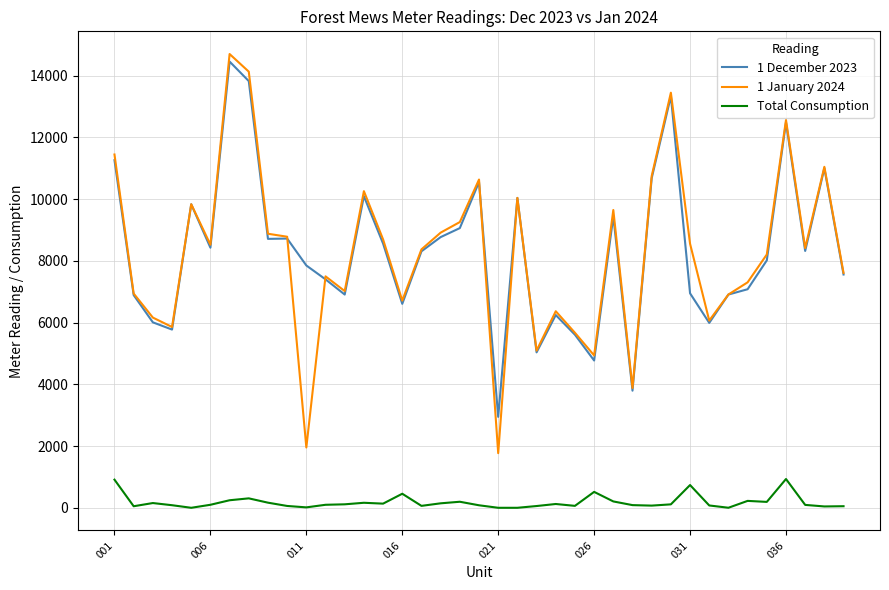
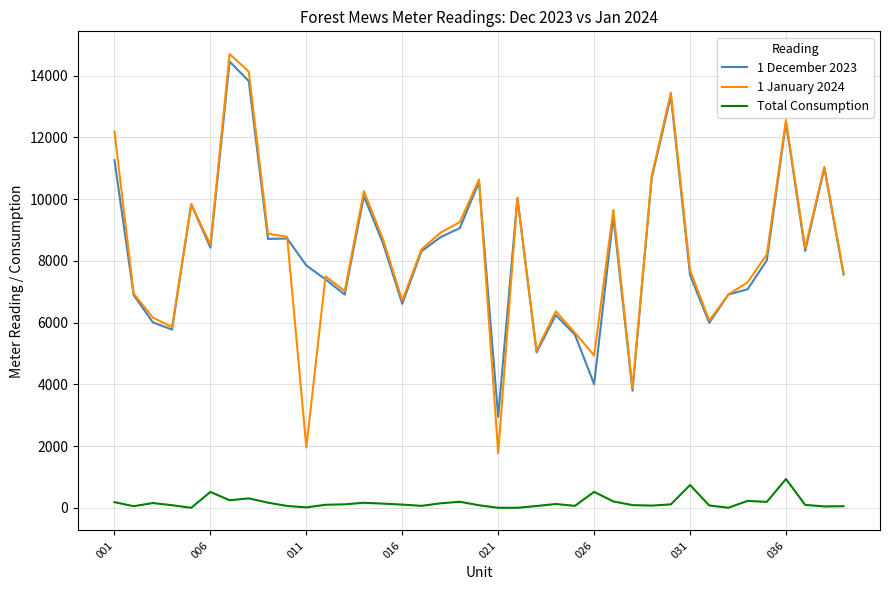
  {
    "1 December 2023": {
      "001": 11300,
      "006": 8400,
      "011": 7800,
      "016": 6600,
      "021": 2900,
-     "026": 4800,
-     "031": 6900
+     "026": 4000,
+     "031": 7500
    },
    "1 January 2024": {
-     "001": 11400,
+     "001": 12200,
      "006": 8500,
      "011": 2000,
      "016": 6700,
      "021": 1800,
      "026": 4900,
-     "031": 8600
+     "031": 7700
    },
    "Total Consumption": {
-     "001": 900,
-     "006": 100,
+     "001": 200,
+     "006": 500,
      "011": 0,
-     "016": 500,
+     "016": 100,
      "021": 0,
      "026": 500,
      "031": 700,
      "036": 900
    }
  }
